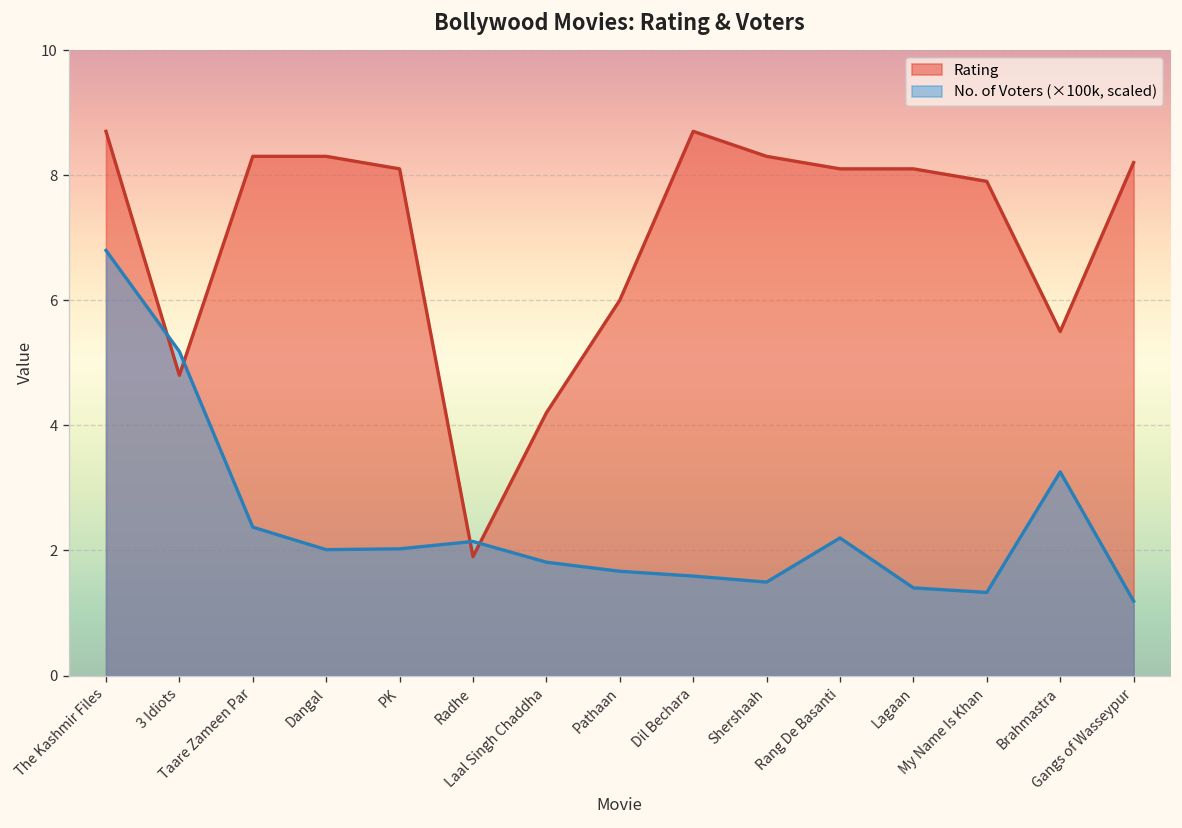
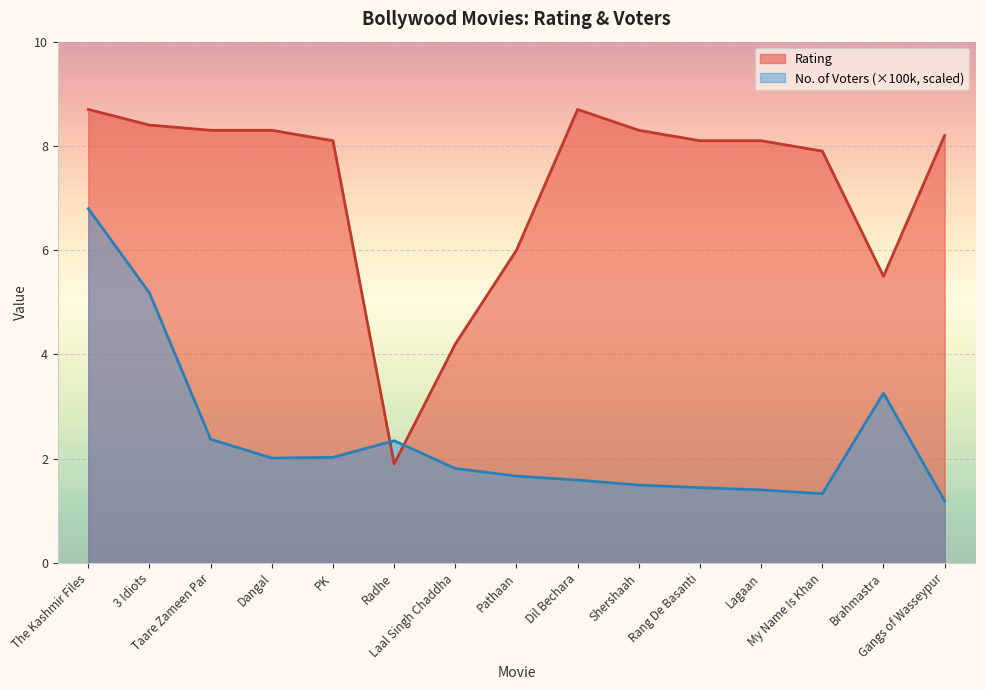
  {
    "Rating": {
      "The Kashmir Files": 8.7,
-     "3 Idiots": 4.8,
+     "3 Idiots": 8.4,
      "Taare Zameen Par": 8.3,
      "Dangal": 8.3,
      "PK": 8.1,
      "Radhe": 1.9,
      "Laal Singh Chaddha": 4.2,
      "Pathaan": 6.0,
      "Dil Bechara": 8.7,
      "Shershaah": 8.3,
      "Rang De Basanti": 8.1,
      "Lagaan": 8.1,
      "My Name Is Khan": 7.9,
      "Brahmastra": 5.5,
      "Gangs of Wasseypur": 8.2
    },
    "No. of Voters (×100k, scaled)": {
      "The Kashmir Files": 6.8,
      "3 Idiots": 5.2,
      "Taare Zameen Par": 2.4,
      "Dangal": 2.0,
      "PK": 2.0,
-     "Radhe": 2.1,
+     "Radhe": 2.3,
      "Laal Singh Chaddha": 1.8,
      "Pathaan": 1.7,
      "Dil Bechara": 1.6,
      "Shershaah": 1.5,
-     "Rang De Basanti": 2.2,
+     "Rang De Basanti": 1.4,
      "Lagaan": 1.4,
      "My Name Is Khan": 1.3,
      "Brahmastra": 3.3,
      "Gangs of Wasseypur": 1.2
    }
  }
